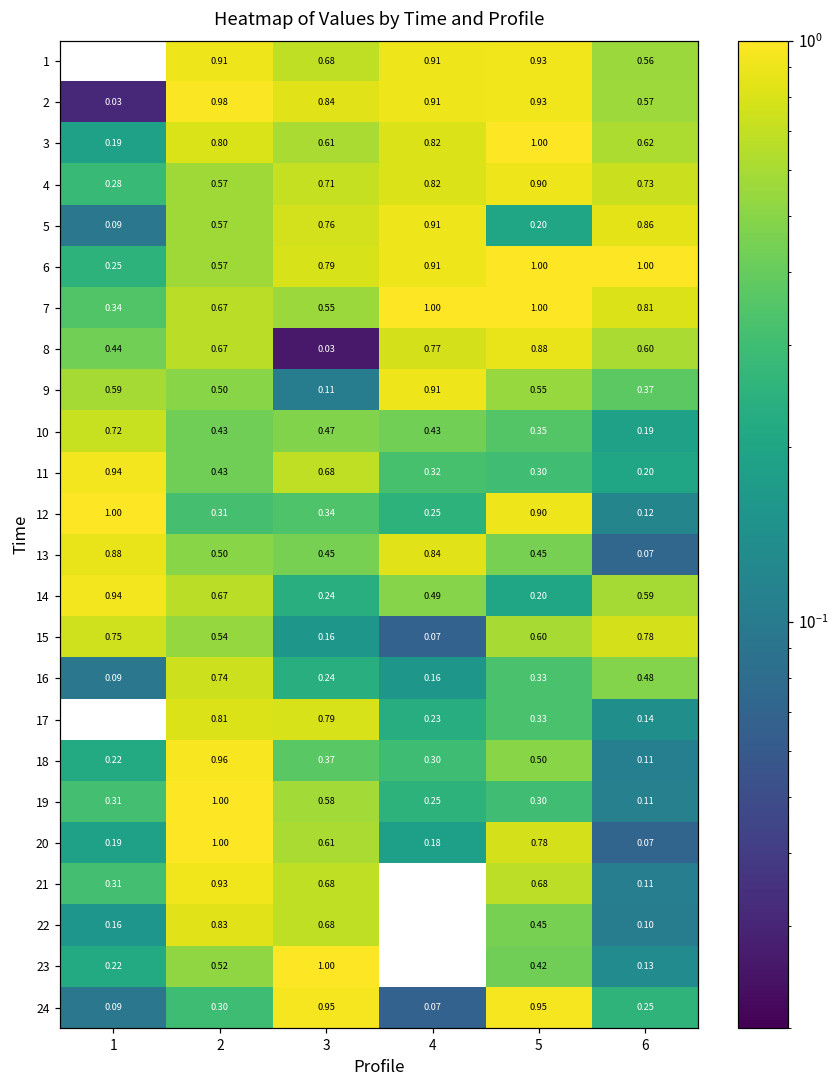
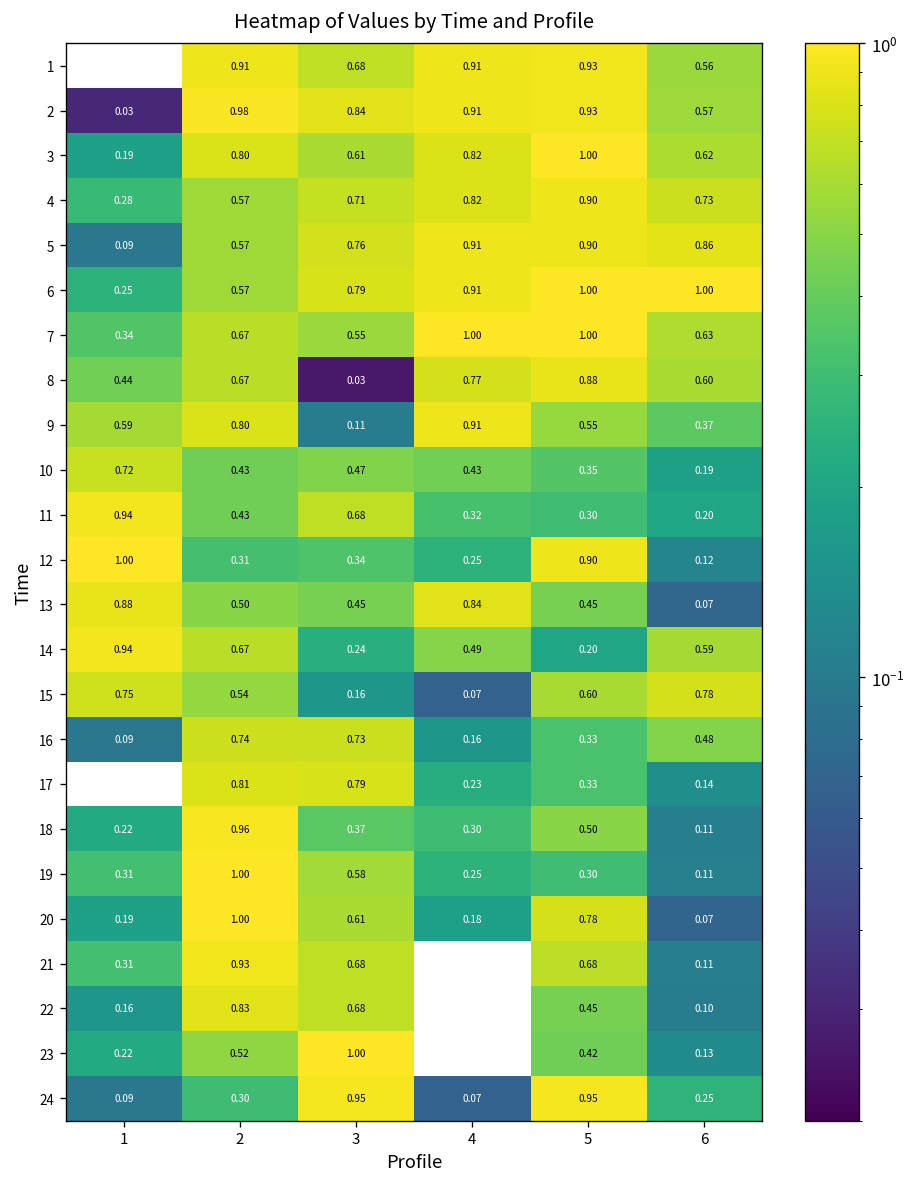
  {
    "1": {
      "2": 0.91,
      "3": 0.68,
      "4": 0.91,
      "5": 0.93,
      "6": 0.56
    },
    "2": {
      "1": 0.03,
      "2": 0.98,
      "3": 0.84,
      "4": 0.91,
      "5": 0.93,
      "6": 0.57
    },
    "3": {
      "1": 0.19,
      "2": 0.80,
      "3": 0.61,
      "4": 0.82,
      "5": 1.00,
      "6": 0.62
    },
    "4": {
      "1": 0.28,
      "2": 0.57,
      "3": 0.71,
      "4": 0.82,
      "5": 0.90,
      "6": 0.73
    },
    "5": {
      "1": 0.09,
      "2": 0.57,
      "3": 0.76,
      "4": 0.91,
-     "5": 0.20,
+     "5": 0.90,
      "6": 0.86
    },
    "6": {
      "1": 0.25,
      "2": 0.57,
      "3": 0.79,
      "4": 0.91,
      "5": 1.00,
      "6": 1.00
    },
    "7": {
      "1": 0.34,
      "2": 0.67,
      "3": 0.55,
      "4": 1.00,
      "5": 1.00,
-     "6": 0.81
+     "6": 0.63
    },
    "8": {
      "1": 0.44,
      "2": 0.67,
      "3": 0.03,
      "4": 0.77,
      "5": 0.88,
      "6": 0.60
    },
    "9": {
      "1": 0.59,
-     "2": 0.50,
+     "2": 0.80,
      "3": 0.11,
      "4": 0.91,
      "5": 0.55,
      "6": 0.37
    },
    "10": {
      "1": 0.72,
      "2": 0.43,
      "3": 0.47,
      "4": 0.43,
      "5": 0.35,
      "6": 0.19
    },
    "11": {
      "1": 0.94,
      "2": 0.43,
      "3": 0.68,
      "4": 0.32,
      "5": 0.30,
      "6": 0.20
    },
    "12": {
      "1": 1.00,
      "2": 0.31,
      "3": 0.34,
      "4": 0.25,
      "5": 0.90,
      "6": 0.12
    },
    "13": {
      "1": 0.88,
      "2": 0.50,
      "3": 0.45,
      "4": 0.84,
      "5": 0.45,
      "6": 0.07
    },
    "14": {
      "1": 0.94,
      "2": 0.67,
      "3": 0.24,
      "4": 0.49,
      "5": 0.20,
      "6": 0.59
    },
    "15": {
      "1": 0.75,
      "2": 0.54,
      "3": 0.16,
      "4": 0.07,
      "5": 0.60,
      "6": 0.78
    },
    "16": {
      "1": 0.09,
      "2": 0.74,
-     "3": 0.24,
+     "3": 0.73,
      "4": 0.16,
      "5": 0.33,
      "6": 0.48
    },
    "17": {
      "2": 0.81,
      "3": 0.79,
      "4": 0.23,
      "5": 0.33,
      "6": 0.14
    },
    "18": {
      "1": 0.22,
      "2": 0.96,
      "3": 0.37,
      "4": 0.30,
      "5": 0.50,
      "6": 0.11
    },
    "19": {
      "1": 0.31,
      "2": 1.00,
      "3": 0.58,
      "4": 0.25,
      "5": 0.30,
      "6": 0.11
    },
    "20": {
      "1": 0.19,
      "2": 1.00,
      "3": 0.61,
      "4": 0.18,
      "5": 0.78,
      "6": 0.07
    },
    "21": {
      "1": 0.31,
      "2": 0.93,
      "3": 0.68,
      "5": 0.68,
      "6": 0.11
    },
    "22": {
      "1": 0.16,
      "2": 0.83,
      "3": 0.68,
      "5": 0.45,
      "6": 0.10
    },
    "23": {
      "1": 0.22,
      "2": 0.52,
      "3": 1.00,
      "5": 0.42,
      "6": 0.13
    },
    "24": {
      "1": 0.09,
      "2": 0.30,
      "3": 0.95,
      "4": 0.07,
      "5": 0.95,
      "6": 0.25
    }
  }
